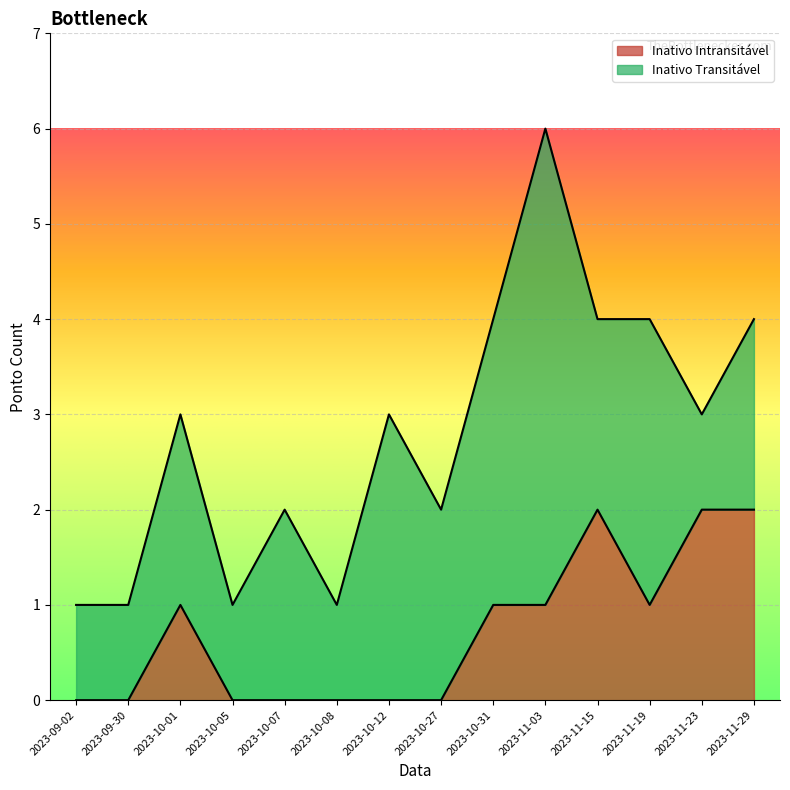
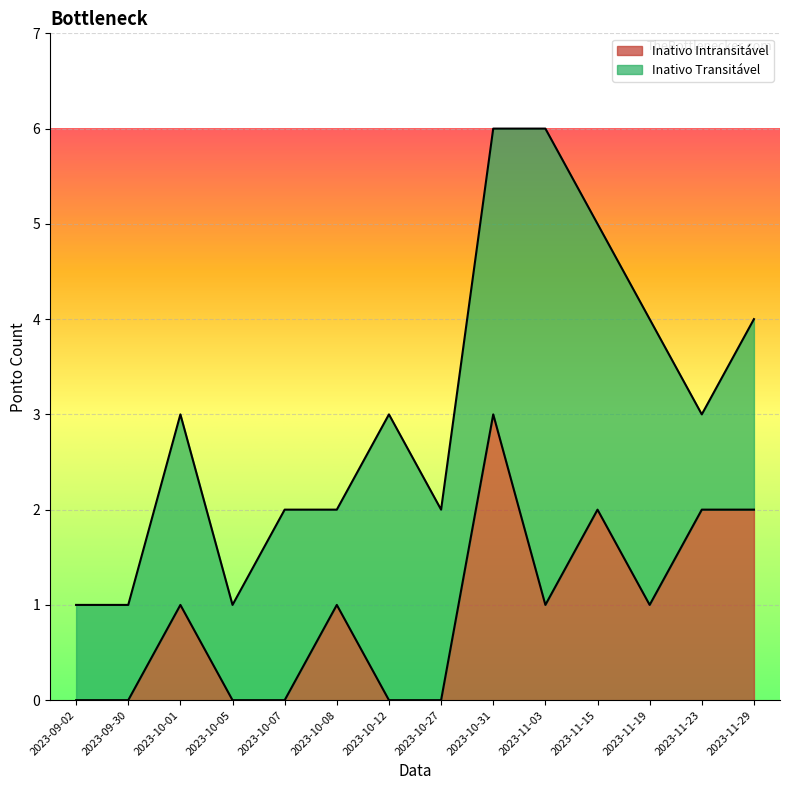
  {
    "Inativo Intransitável": {
      "2023-09-02": 0,
      "2023-09-30": 0,
      "2023-10-01": 1,
      "2023-10-05": 0,
      "2023-10-07": 0,
-     "2023-10-08": 0,
+     "2023-10-08": 1,
      "2023-10-12": 0,
      "2023-10-27": 0,
-     "2023-10-31": 1,
+     "2023-10-31": 3,
      "2023-11-03": 1,
      "2023-11-15": 2,
      "2023-11-19": 1,
      "2023-11-23": 2,
      "2023-11-29": 2
    },
    "Inativo Transitável": {
      "2023-09-02": 1,
      "2023-09-30": 1,
      "2023-10-01": 2,
      "2023-10-05": 1,
      "2023-10-07": 2,
      "2023-10-08": 1,
      "2023-10-12": 3,
      "2023-10-27": 2,
      "2023-10-31": 3,
      "2023-11-03": 5,
-     "2023-11-15": 2,
+     "2023-11-15": 3,
      "2023-11-19": 3,
      "2023-11-23": 1,
      "2023-11-29": 2
    }
  }
